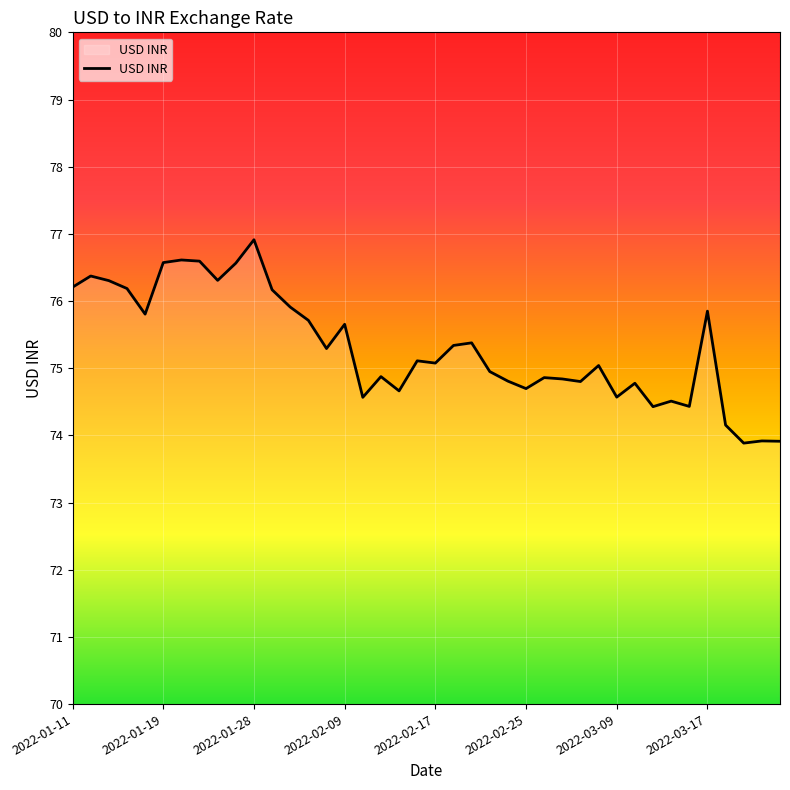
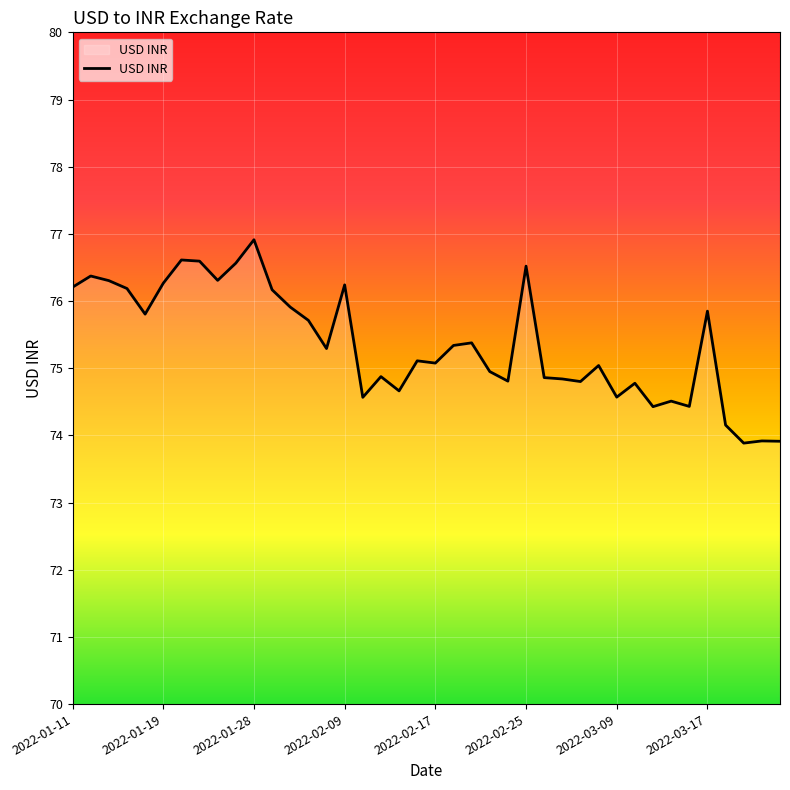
  {
    "2022-01-11": 76.2,
-   "2022-01-19": 76.6,
+   "2022-01-19": 76.3,
    "2022-01-28": 76.9,
-   "2022-02-09": 75.7,
+   "2022-02-09": 76.2,
    "2022-02-17": 75.1,
-   "2022-02-25": 74.7,
+   "2022-02-25": 76.5,
    "2022-03-09": 74.6,
    "2022-03-17": 75.8
  }
